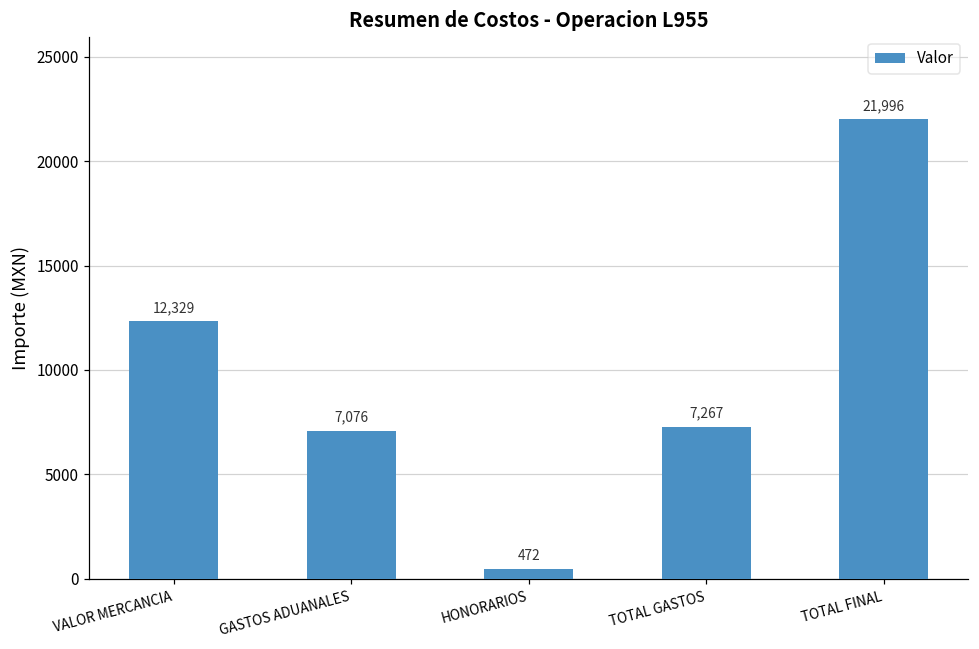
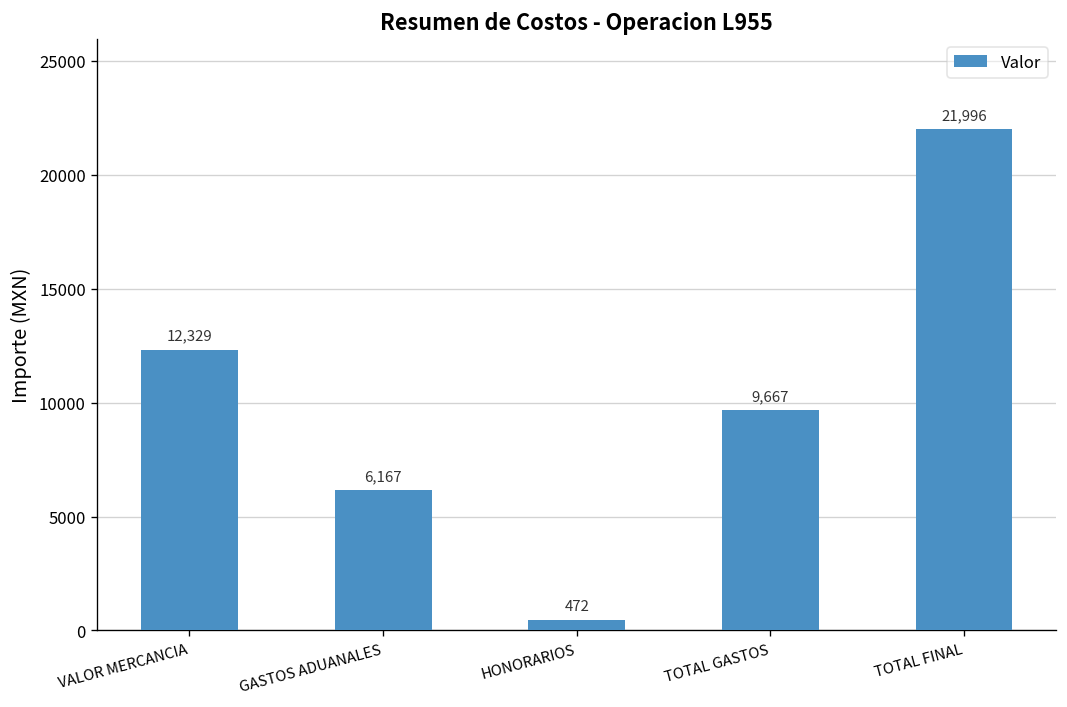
  {
    "VALOR MERCANCIA": "12,329",
-   "GASTOS ADUANALES": "7,076",
+   "GASTOS ADUANALES": "6,167",
    "HONORARIOS": "472",
-   "TOTAL GASTOS": "7,267",
+   "TOTAL GASTOS": "9,667",
    "TOTAL FINAL": "21,996"
  }
